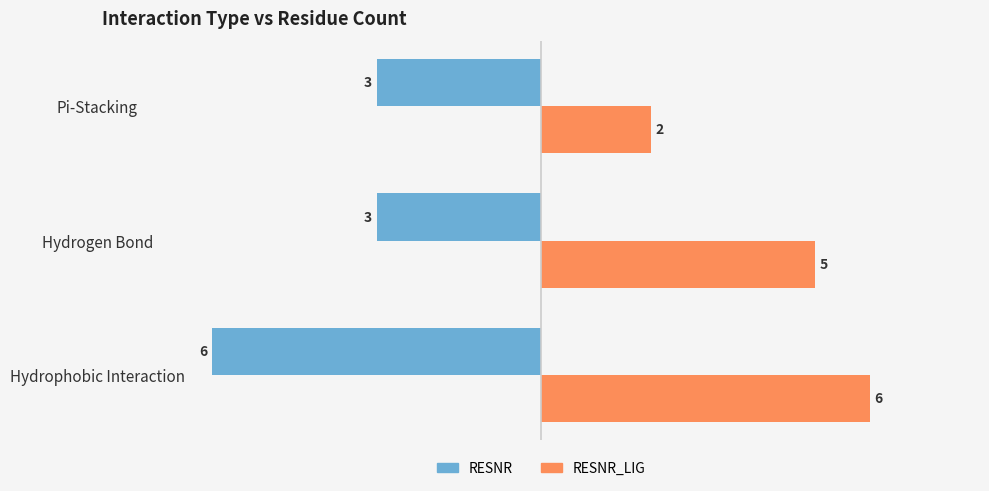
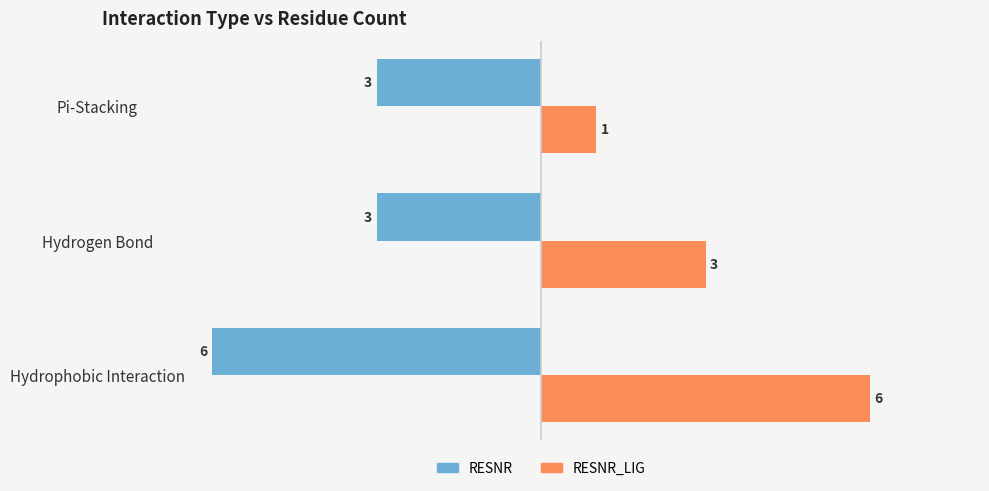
  {
    "RESNR_LIG": {
-     "Pi-Stacking": 2,
-     "Hydrogen Bond": 5,
+     "Pi-Stacking": 1,
+     "Hydrogen Bond": 3,
      "Hydrophobic Interaction": 6
    }
  }
